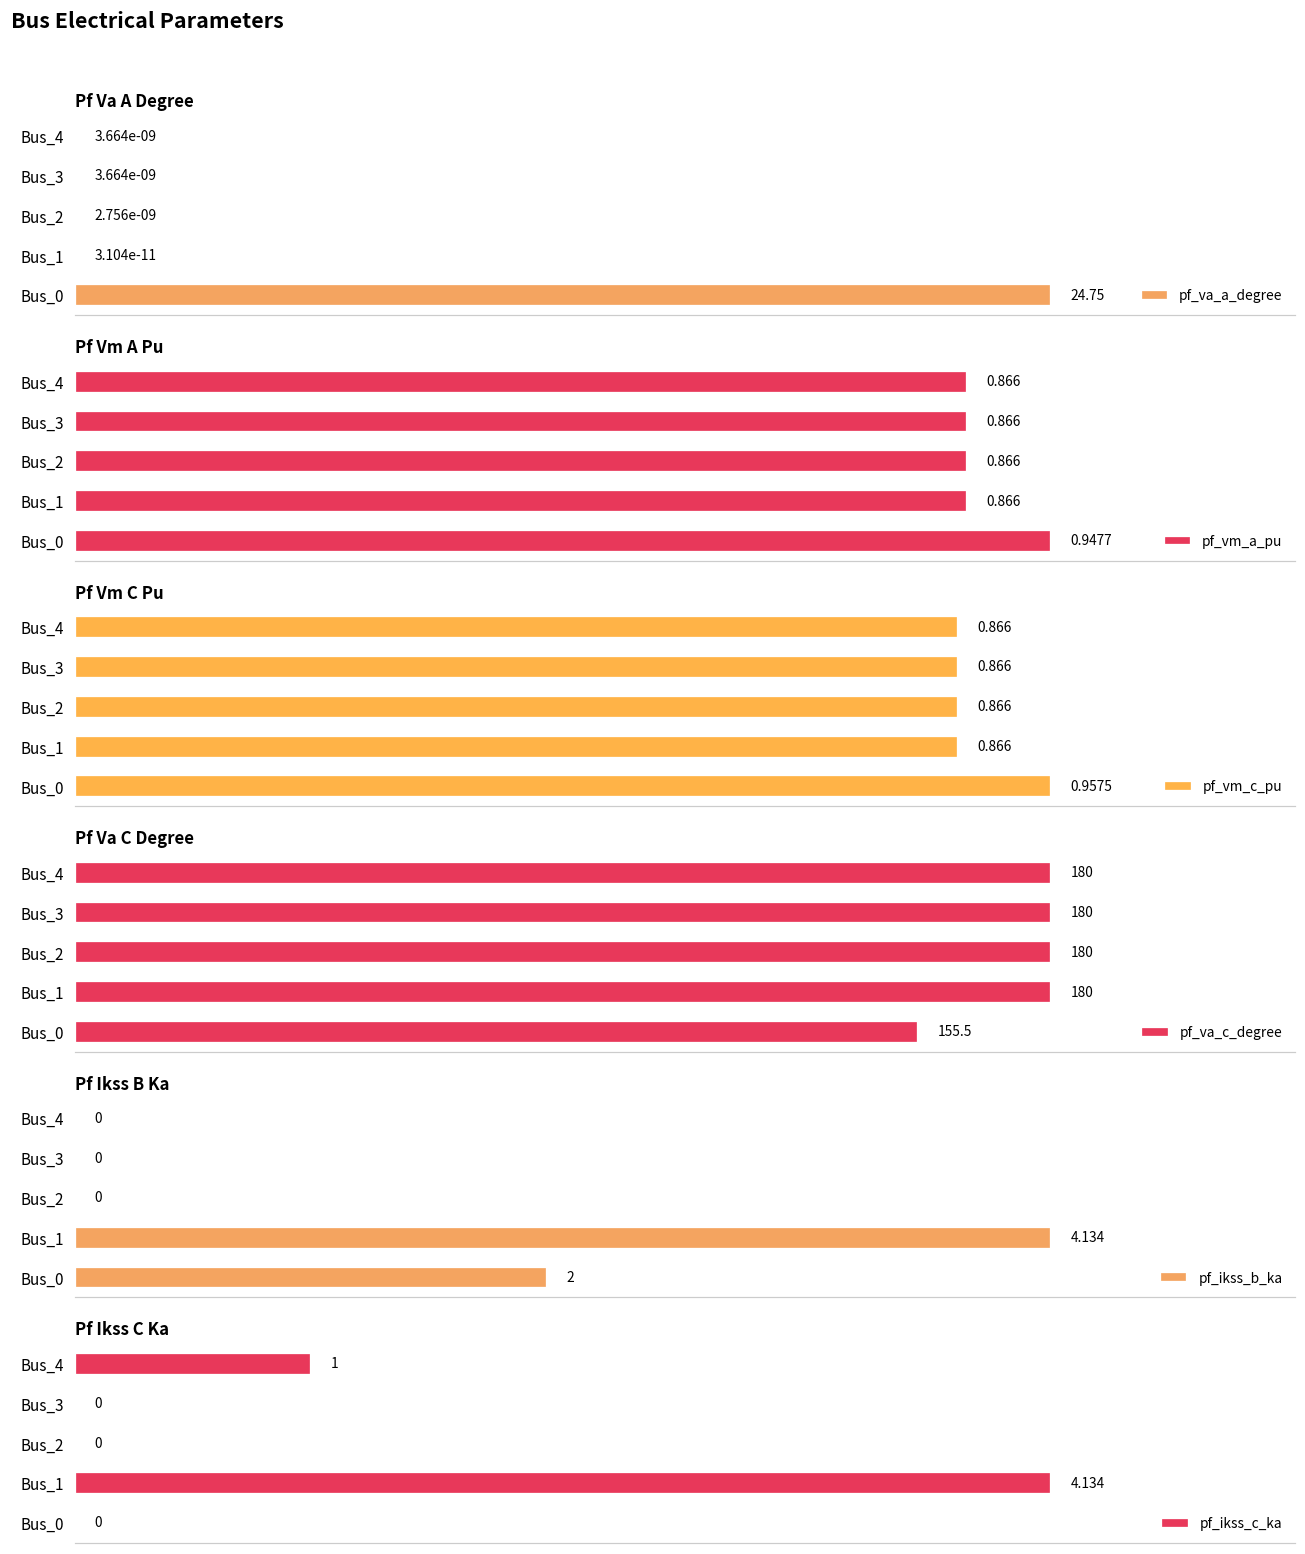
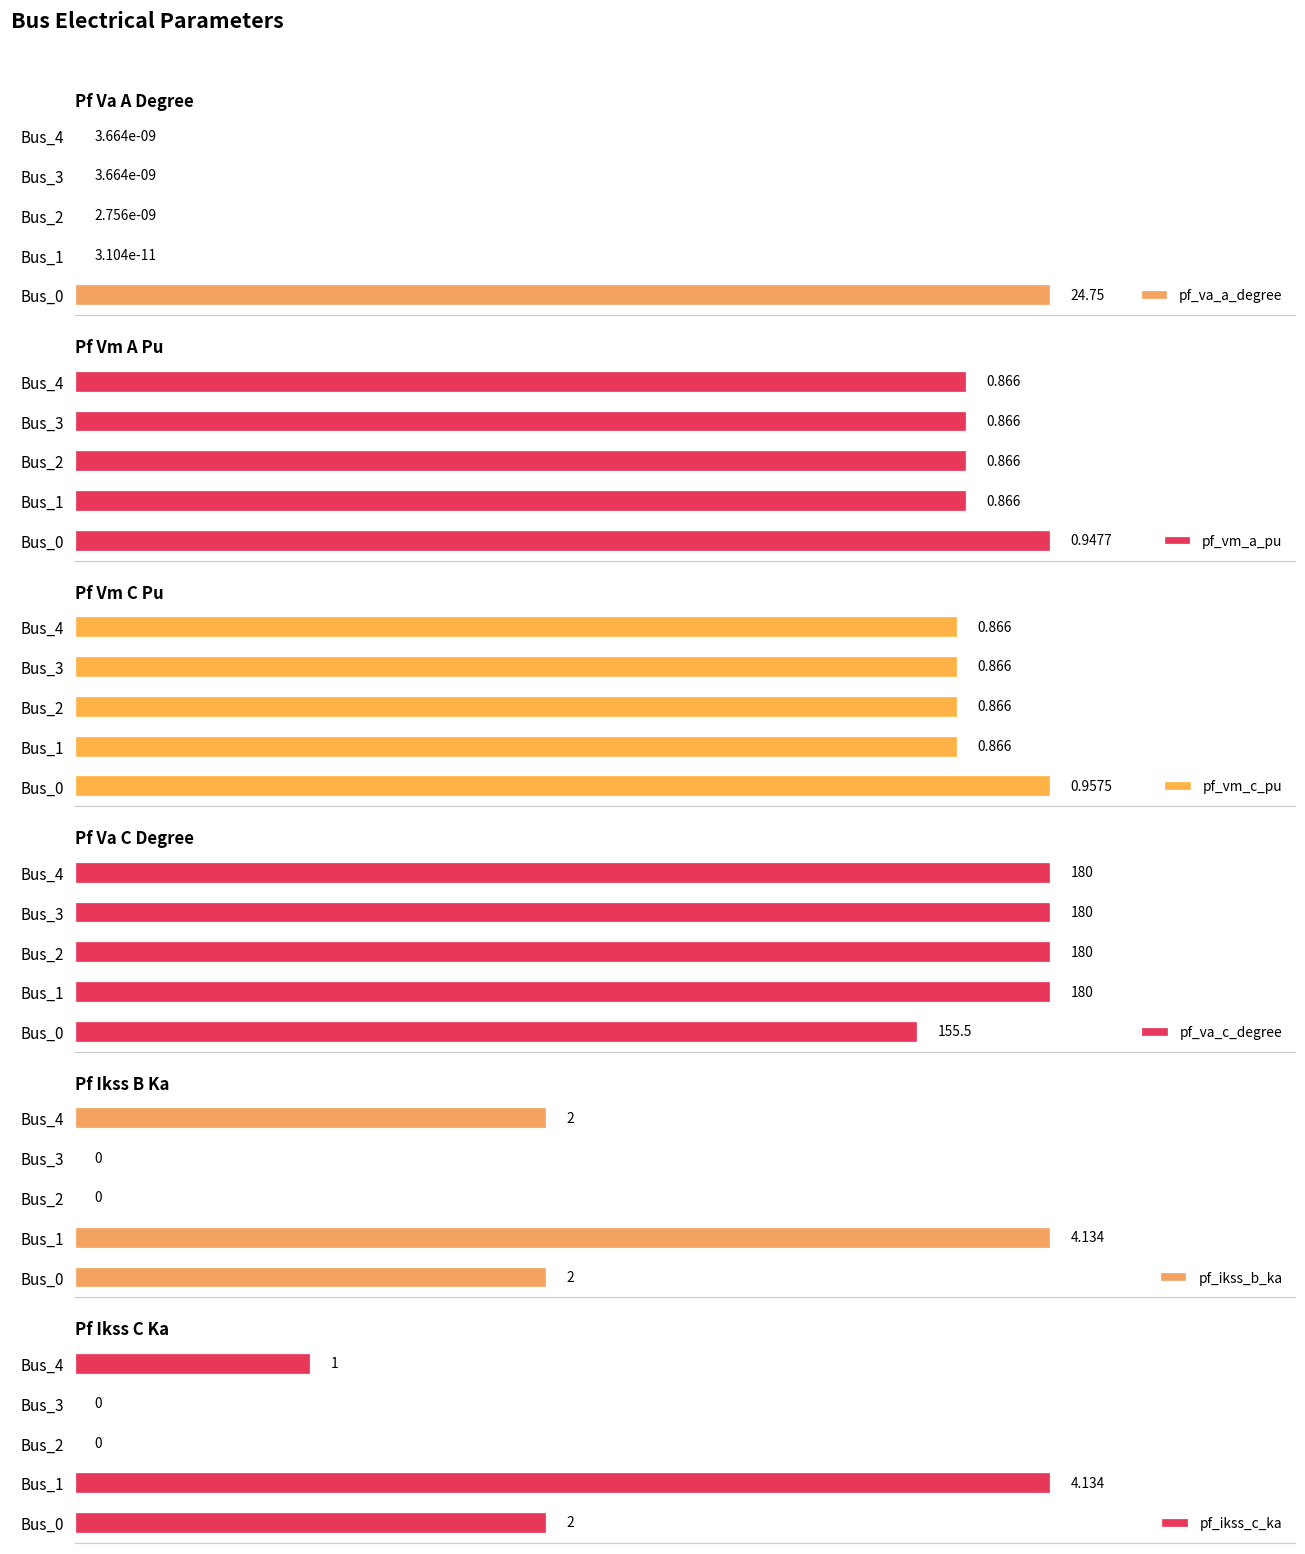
  {
    "Pf Va A Degree": {
      "Bus_4": "3.664e-09",
      "Bus_3": "3.664e-09",
      "Bus_2": "2.756e-09",
      "Bus_1": "3.104e-11",
      "Bus_0": "24.75"
    },
    "Pf Vm A Pu": {
      "Bus_4": "0.866",
      "Bus_3": "0.866",
      "Bus_2": "0.866",
      "Bus_1": "0.866",
      "Bus_0": "0.9477"
    },
    "Pf Vm C Pu": {
      "Bus_4": "0.866",
      "Bus_3": "0.866",
      "Bus_2": "0.866",
      "Bus_1": "0.866",
      "Bus_0": "0.9575"
    },
    "Pf Va C Degree": {
      "Bus_4": "180",
      "Bus_3": "180",
      "Bus_2": "180",
      "Bus_1": "180",
      "Bus_0": "155.5"
    },
    "Pf Ikss B Ka": {
-     "Bus_4": "0",
+     "Bus_4": "2",
      "Bus_3": "0",
      "Bus_2": "0",
      "Bus_1": "4.134",
      "Bus_0": "2"
    },
    "Pf Ikss C Ka": {
      "Bus_4": "1",
      "Bus_3": "0",
      "Bus_2": "0",
      "Bus_1": "4.134",
-     "Bus_0": "0"
+     "Bus_0": "2"
    }
  }
